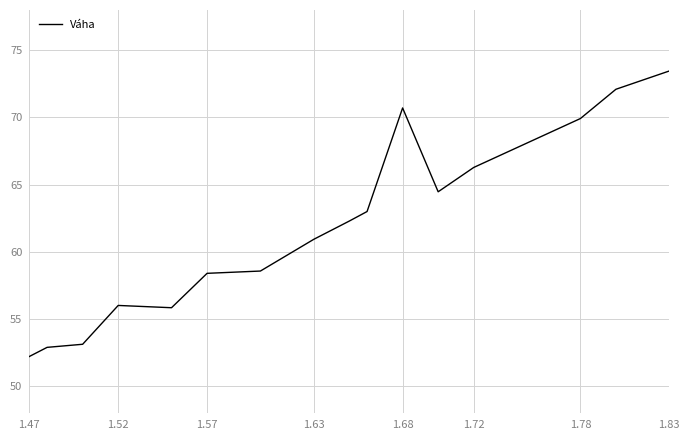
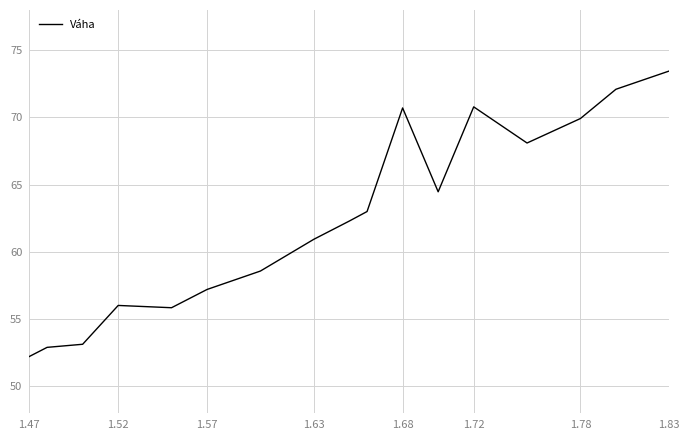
  {
    "1.47": 52.2,
    "1.52": 56.0,
-   "1.57": 58.4,
+   "1.57": 57.2,
    "1.63": 60.9,
    "1.68": 70.7,
-   "1.72": 66.3,
+   "1.72": 70.8,
    "1.78": 69.9,
    "1.83": 73.5
  }
